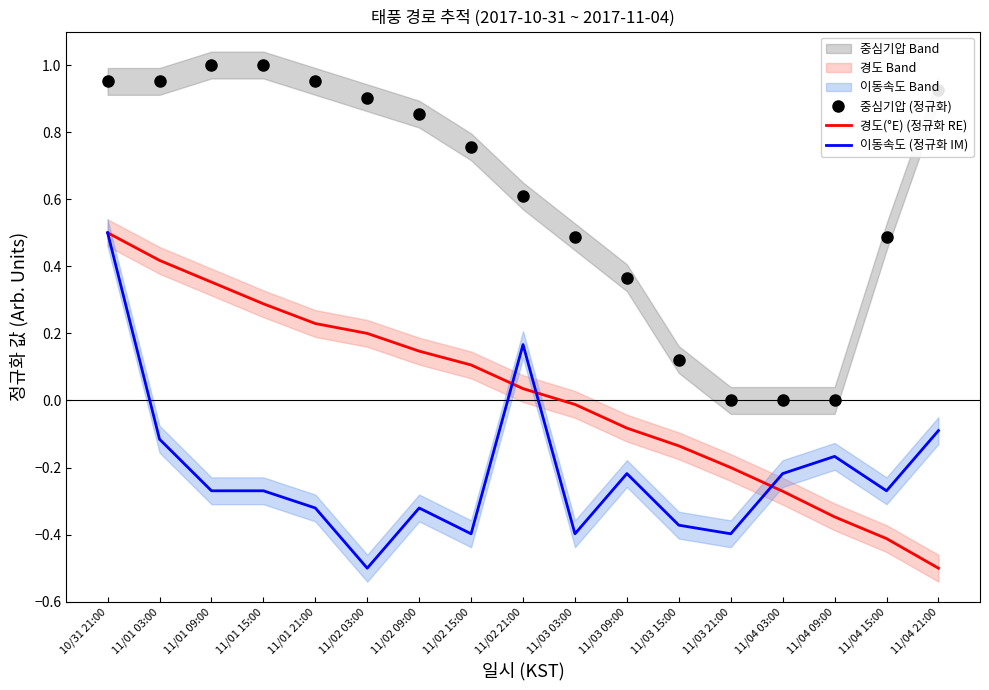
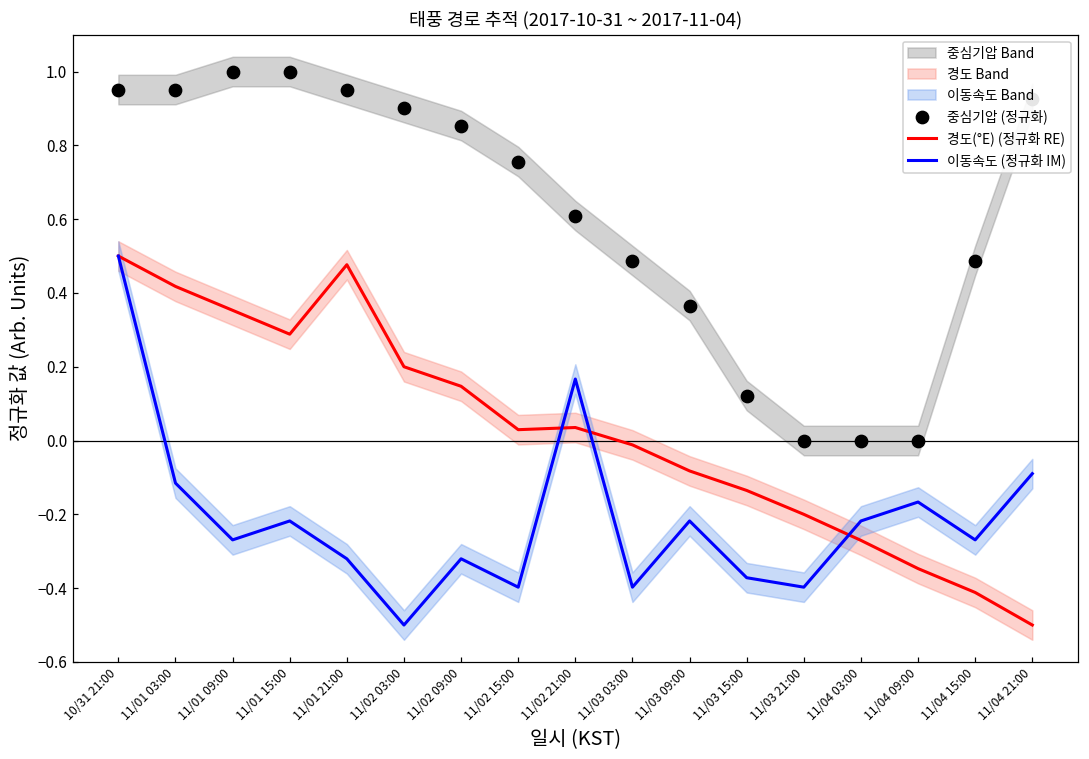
  {
    "중심기압 (정규화)": {
      "10/31 21:00": 0.95,
      "11/01 03:00": 0.95,
      "11/01 09:00": 1.00,
      "11/01 15:00": 1.00,
      "11/01 21:00": 0.95,
      "11/02 03:00": 0.90,
      "11/02 09:00": 0.85,
      "11/02 15:00": 0.76,
      "11/02 21:00": 0.61,
      "11/03 03:00": 0.49,
      "11/03 09:00": 0.37,
      "11/03 15:00": 0.12,
      "11/03 21:00": 0.00,
      "11/04 03:00": 0.00,
      "11/04 09:00": 0.00,
      "11/04 15:00": 0.49
    },
    "경도(°E) (정규화 RE)": {
      "11/01 03:00": 0.42,
      "11/01 09:00": 0.35,
      "11/01 15:00": 0.29,
-     "11/01 21:00": 0.23,
+     "11/01 21:00": 0.48,
      "11/02 03:00": 0.20,
      "11/02 09:00": 0.15,
-     "11/02 15:00": 0.11,
+     "11/02 15:00": 0.03,
      "11/02 21:00": 0.04,
      "11/03 03:00": -0.01,
      "11/03 09:00": -0.08,
      "11/03 15:00": -0.14,
      "11/03 21:00": -0.20,
      "11/04 03:00": -0.27,
      "11/04 09:00": -0.35,
      "11/04 15:00": -0.41,
      "11/04 21:00": -0.50
    },
    "이동속도 (정규화 IM)": {
      "11/01 03:00": -0.12,
      "11/01 09:00": -0.27,
-     "11/01 15:00": -0.27,
+     "11/01 15:00": -0.22,
      "11/01 21:00": -0.32,
      "11/02 03:00": -0.50,
      "11/02 09:00": -0.32,
      "11/02 15:00": -0.40,
      "11/02 21:00": 0.17,
      "11/03 03:00": -0.40,
      "11/03 09:00": -0.22,
      "11/03 15:00": -0.37,
      "11/03 21:00": -0.40,
      "11/04 03:00": -0.22,
      "11/04 09:00": -0.17,
      "11/04 15:00": -0.27,
      "11/04 21:00": -0.09
    }
  }
